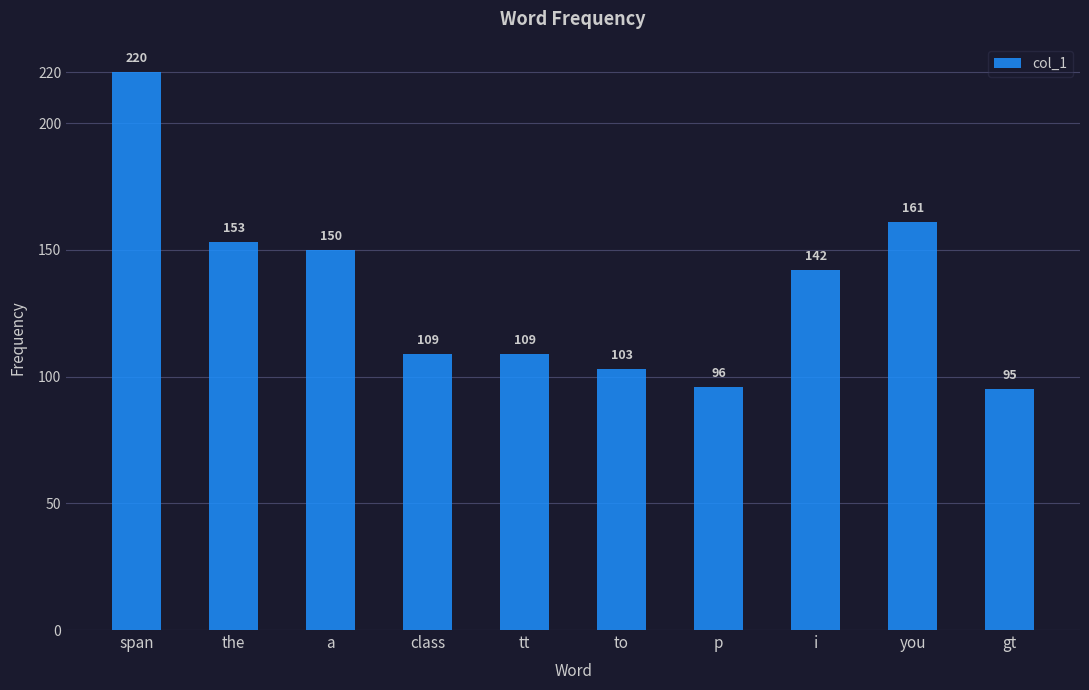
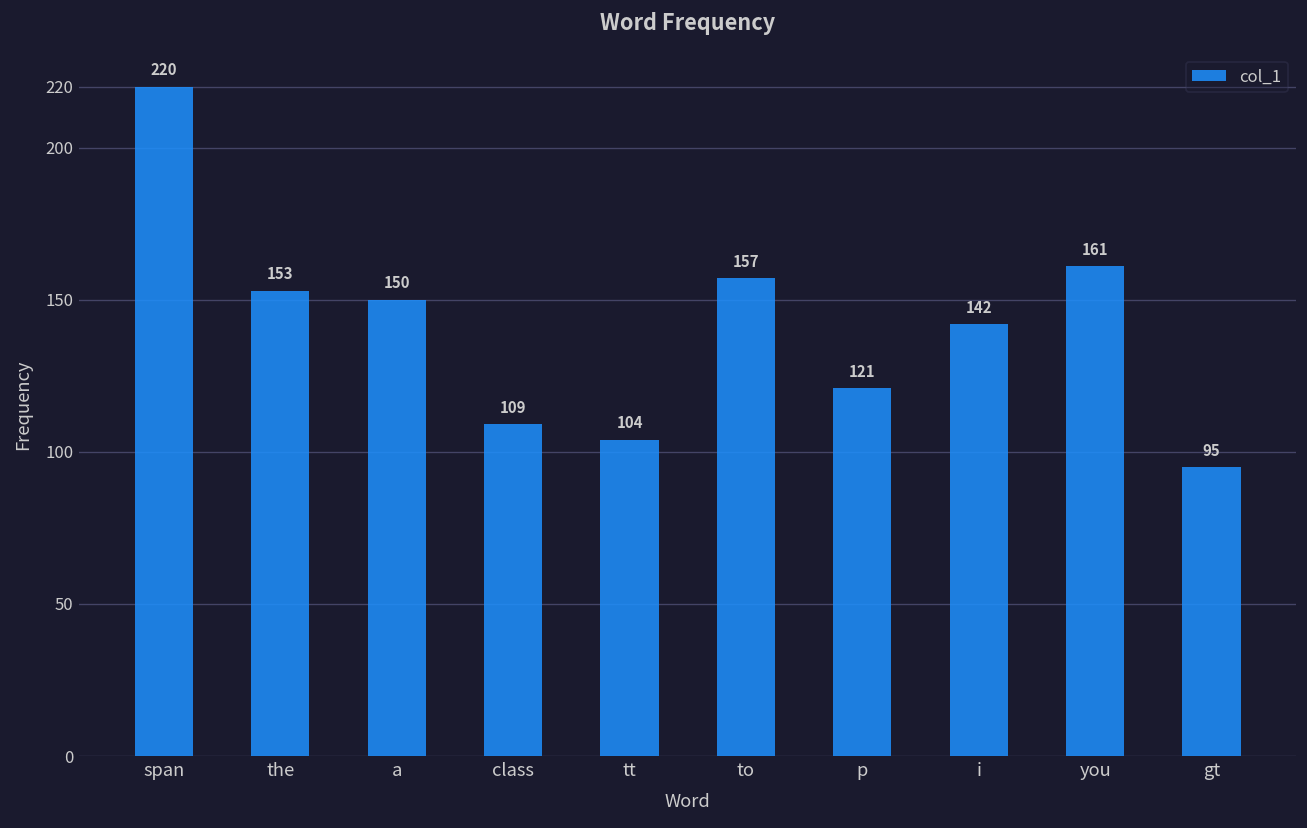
  {
    "span": 220,
    "the": 153,
    "a": 150,
    "class": 109,
-   "tt": 109,
-   "to": 103,
-   "p": 96,
+   "tt": 104,
+   "to": 157,
+   "p": 121,
    "i": 142,
    "you": 161,
    "gt": 95
  }
